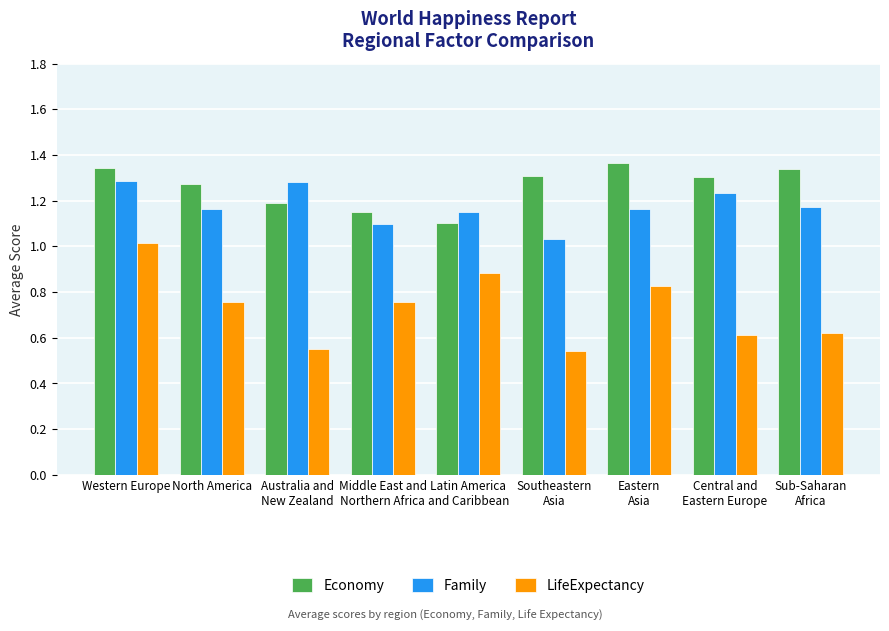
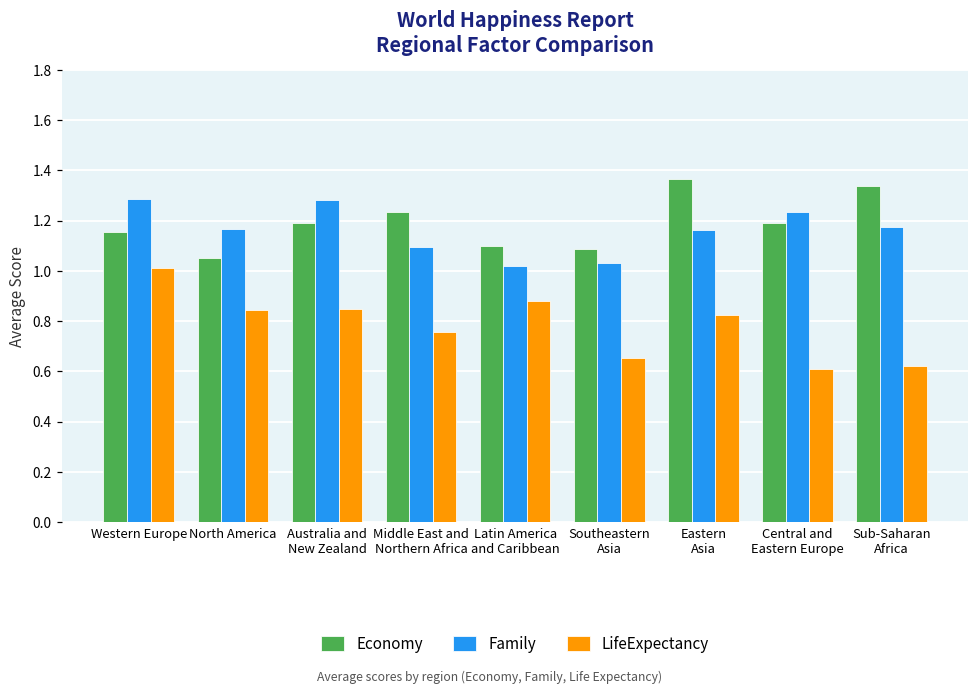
  {
    "Economy": {
-     "Western Europe": 1.34,
-     "North America": 1.28,
+     "Western Europe": 1.15,
+     "North America": 1.05,
      "Australia and New Zealand": 1.19,
-     "Middle East and Northern Africa": 1.15,
+     "Middle East and Northern Africa": 1.24,
      "Latin America and Caribbean": 1.10,
-     "Southeastern Asia": 1.31,
+     "Southeastern Asia": 1.09,
      "Eastern Asia": 1.37,
-     "Central and Eastern Europe": 1.30,
+     "Central and Eastern Europe": 1.19,
      "Sub-Saharan Africa": 1.34
    },
    "Family": {
      "Western Europe": 1.29,
      "North America": 1.17,
      "Australia and New Zealand": 1.28,
      "Middle East and Northern Africa": 1.10,
-     "Latin America and Caribbean": 1.15,
+     "Latin America and Caribbean": 1.02,
      "Southeastern Asia": 1.03,
      "Eastern Asia": 1.16,
      "Central and Eastern Europe": 1.24,
      "Sub-Saharan Africa": 1.17
    },
    "LifeExpectancy": {
      "Western Europe": 1.01,
-     "North America": 0.76,
-     "Australia and New Zealand": 0.55,
+     "North America": 0.85,
+     "Australia and New Zealand": 0.85,
      "Middle East and Northern Africa": 0.76,
      "Latin America and Caribbean": 0.88,
-     "Southeastern Asia": 0.54,
+     "Southeastern Asia": 0.65,
      "Eastern Asia": 0.83,
      "Central and Eastern Europe": 0.61,
      "Sub-Saharan Africa": 0.62
    }
  }
